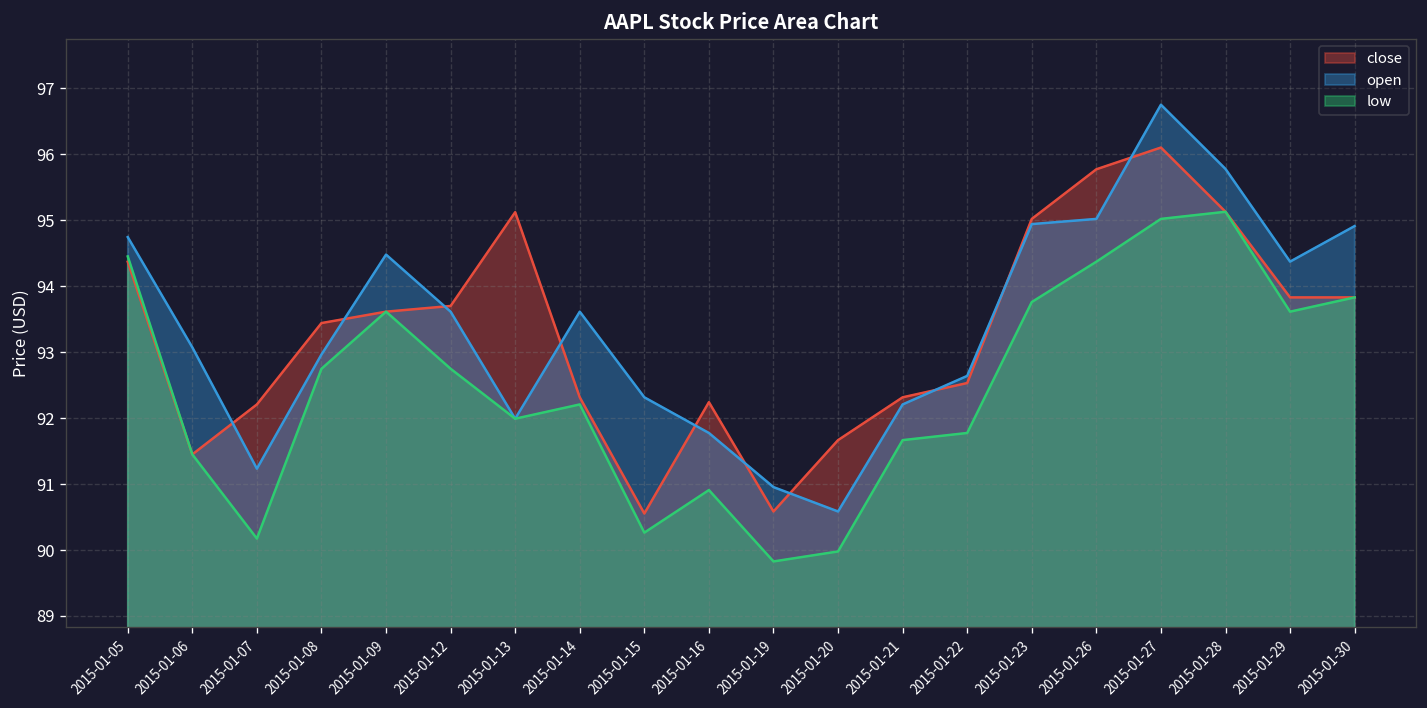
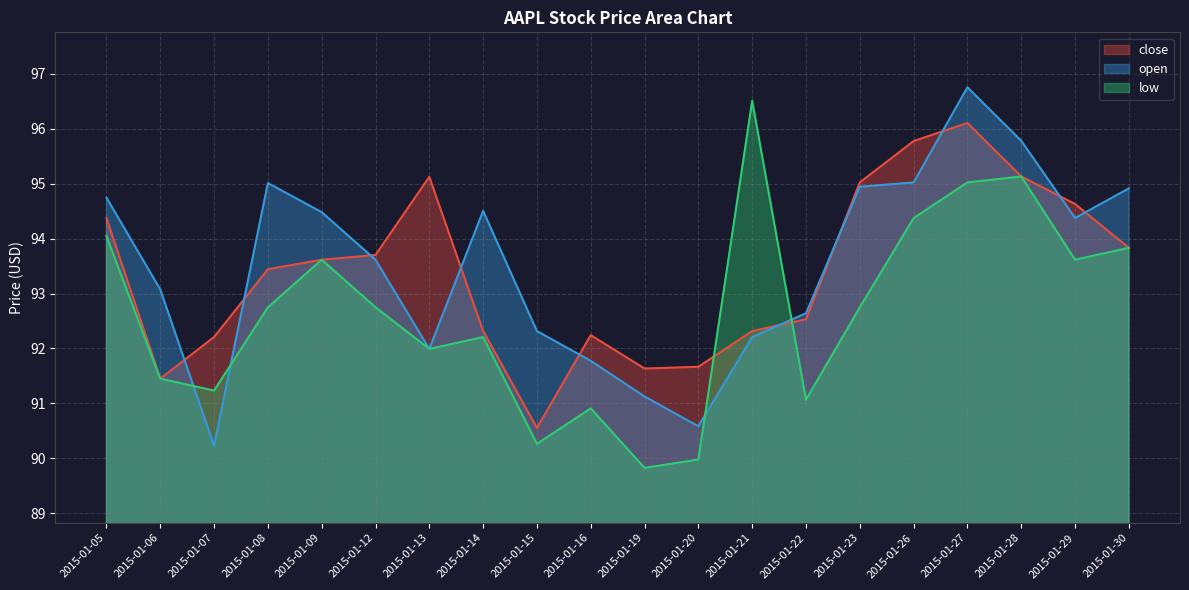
  {
    "close": {
      "2015-01-05": 94.4,
      "2015-01-07": 92.2,
      "2015-01-08": 93.4,
      "2015-01-12": 93.7,
      "2015-01-13": 95.1,
      "2015-01-14": 92.3,
      "2015-01-15": 90.6,
      "2015-01-16": 92.2,
-     "2015-01-19": 90.6,
+     "2015-01-19": 91.6,
      "2015-01-20": 91.7,
      "2015-01-21": 92.3,
      "2015-01-22": 92.5,
      "2015-01-23": 95.0,
      "2015-01-26": 95.8,
      "2015-01-27": 96.1,
-     "2015-01-29": 93.8
+     "2015-01-29": 94.6
    },
    "open": {
      "2015-01-05": 94.7,
      "2015-01-06": 93.1,
-     "2015-01-07": 91.2,
-     "2015-01-08": 93.0,
+     "2015-01-07": 90.2,
+     "2015-01-08": 95.0,
      "2015-01-09": 94.5,
      "2015-01-12": 93.6,
-     "2015-01-14": 93.6,
+     "2015-01-14": 94.5,
      "2015-01-15": 92.3,
      "2015-01-16": 91.8,
-     "2015-01-19": 91.0,
+     "2015-01-19": 91.1,
      "2015-01-20": 90.6,
      "2015-01-21": 92.2,
      "2015-01-22": 92.6,
      "2015-01-23": 94.9,
      "2015-01-26": 95.0,
      "2015-01-27": 96.8,
      "2015-01-28": 95.8,
      "2015-01-29": 94.4,
      "2015-01-30": 94.9
    },
    "low": {
-     "2015-01-05": 94.5,
-     "2015-01-07": 90.2,
+     "2015-01-05": 94.0,
+     "2015-01-07": 91.2,
      "2015-01-08": 92.7,
      "2015-01-12": 92.7,
      "2015-01-14": 92.2,
      "2015-01-15": 90.3,
      "2015-01-16": 90.9,
      "2015-01-19": 89.8,
      "2015-01-20": 90.0,
-     "2015-01-21": 91.7,
-     "2015-01-22": 91.8,
-     "2015-01-23": 93.8,
+     "2015-01-21": 96.5,
+     "2015-01-22": 91.1,
+     "2015-01-23": 92.7,
      "2015-01-26": 94.4,
      "2015-01-27": 95.0,
      "2015-01-29": 93.6
    }
  }
